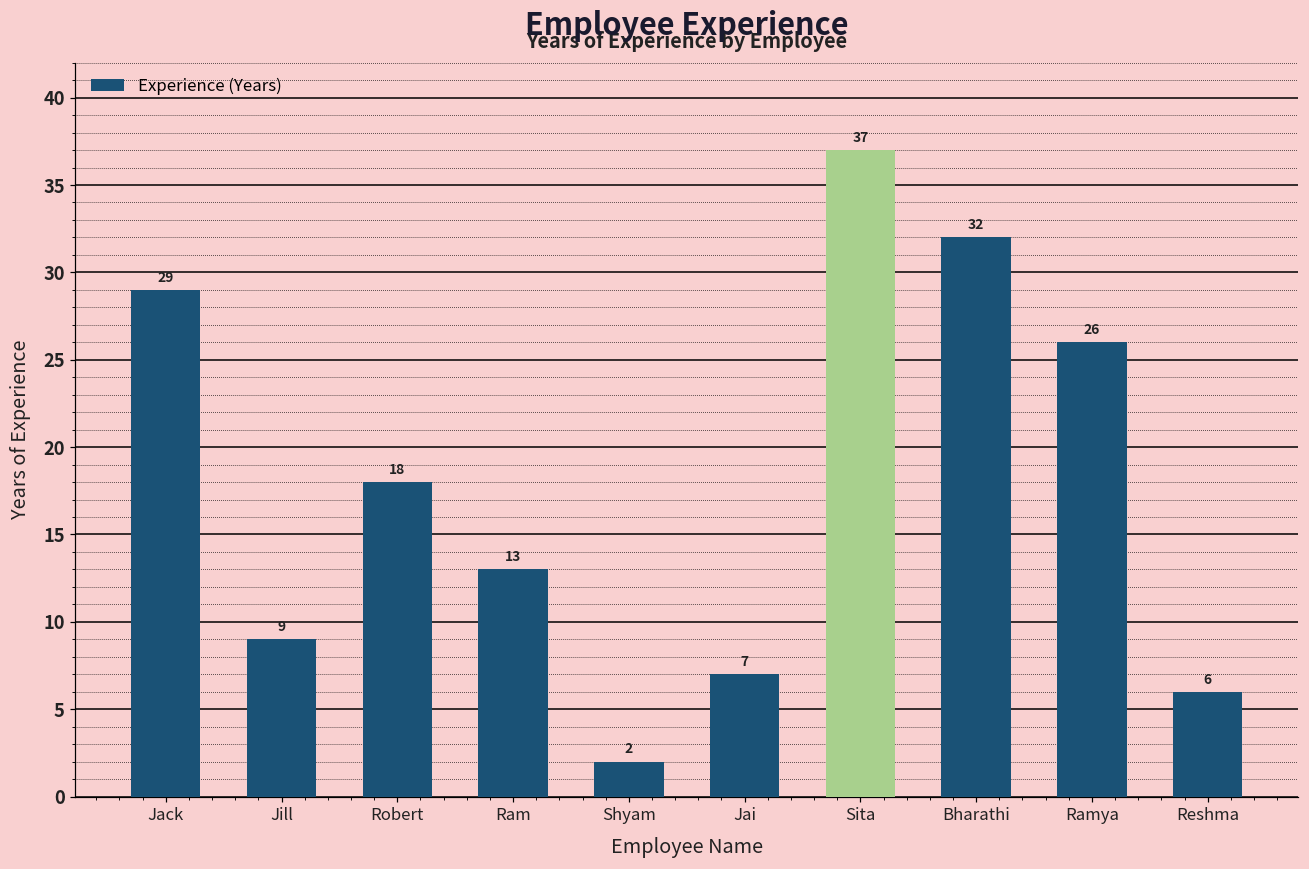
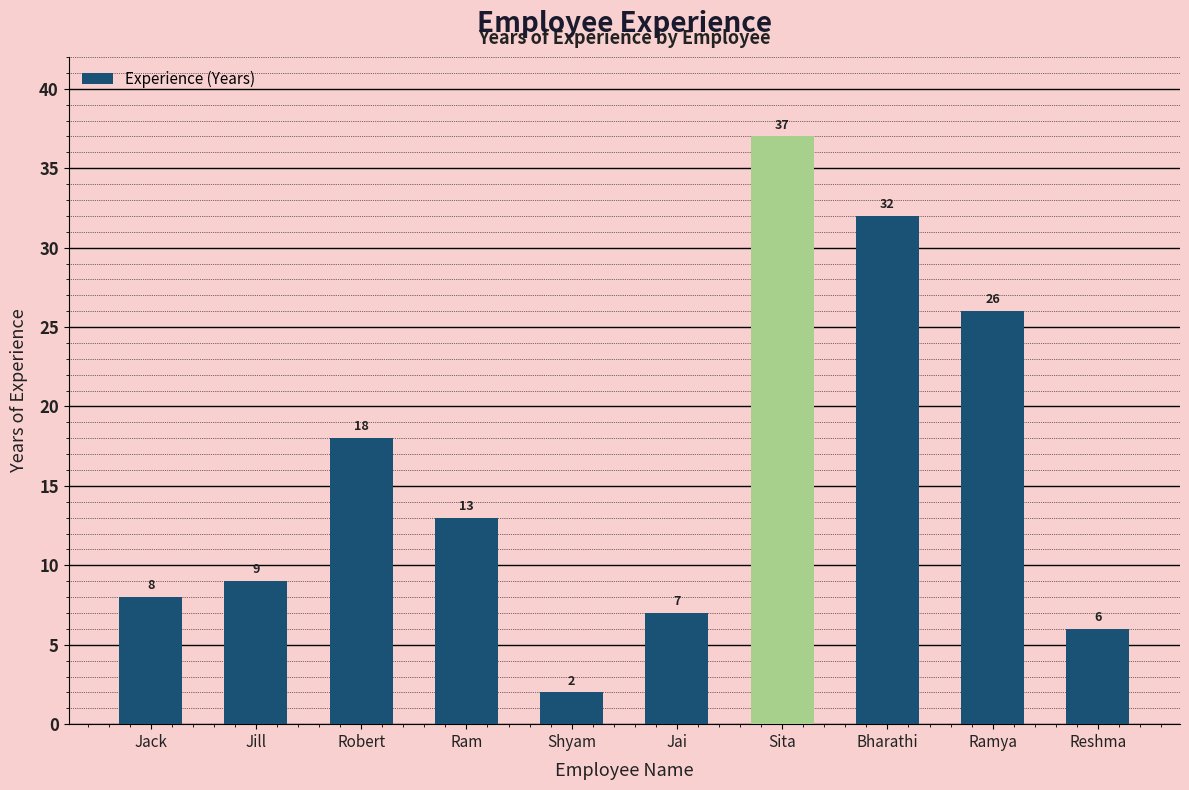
  {
-   "Jack": 29,
+   "Jack": 8,
    "Jill": 9,
    "Robert": 18,
    "Ram": 13,
    "Shyam": 2,
    "Jai": 7,
    "Sita": 37,
    "Bharathi": 32,
    "Ramya": 26,
    "Reshma": 6
  }
